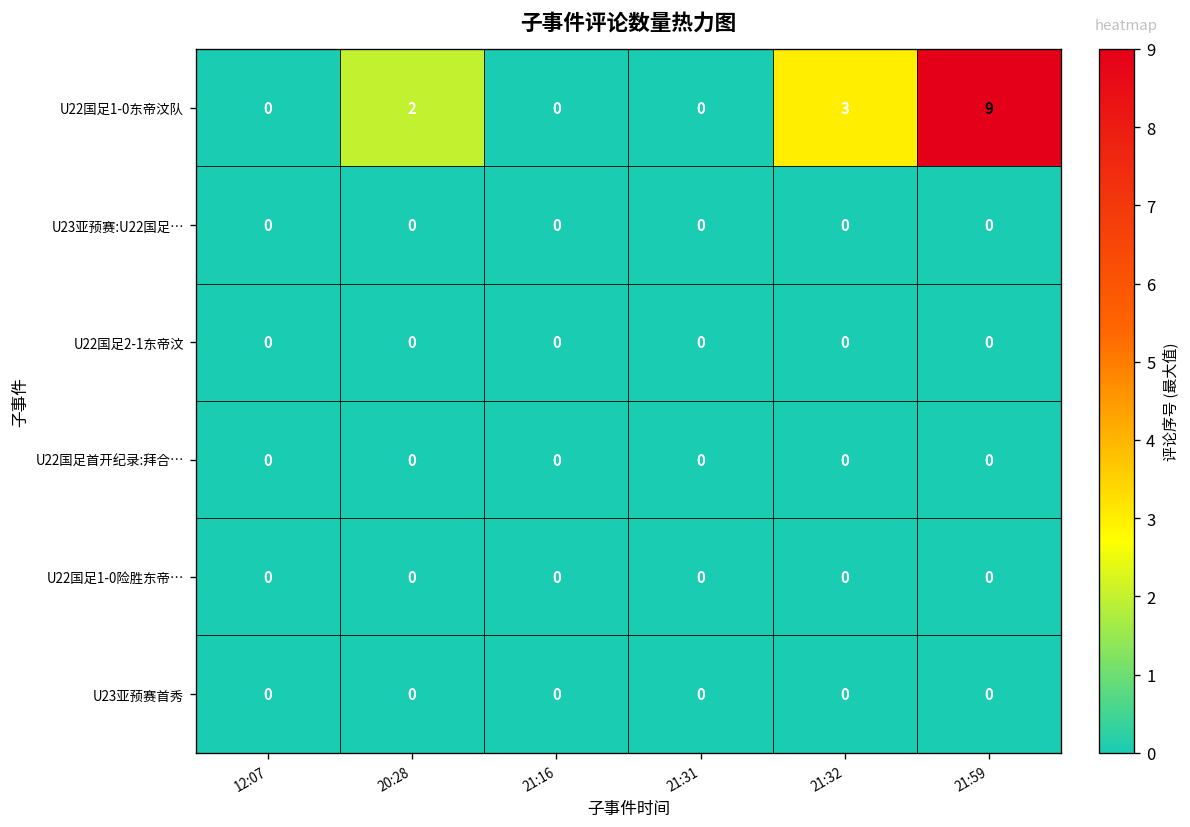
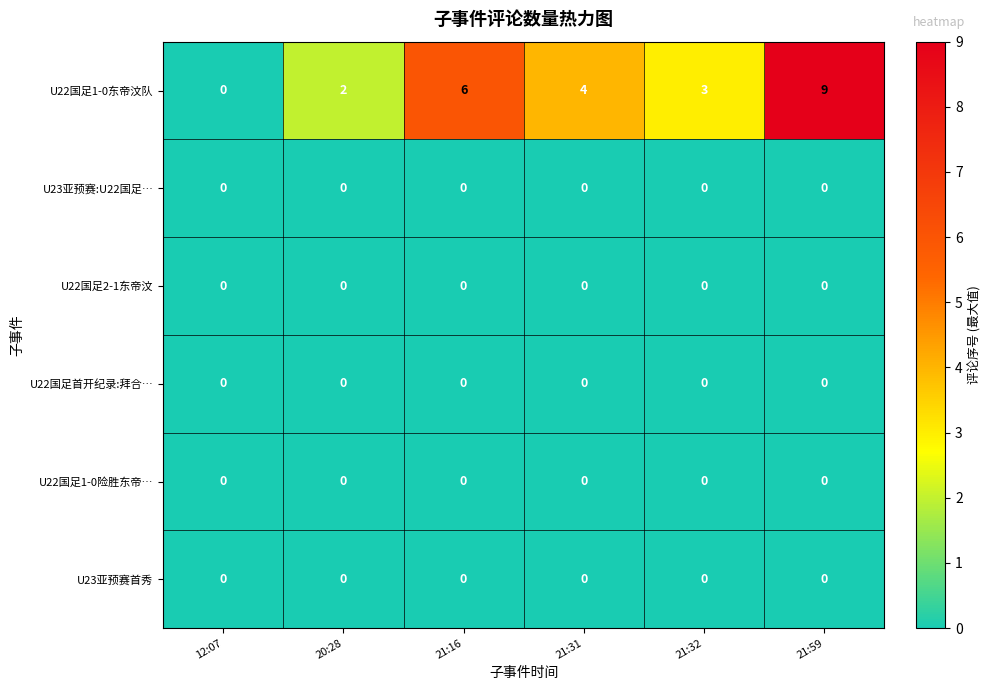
  {
    "U22国足1-0东帝汶队": {
      "12:07": 0,
      "20:28": 2,
-     "21:16": 0,
-     "21:31": 0,
+     "21:16": 6,
+     "21:31": 4,
      "21:32": 3,
      "21:59": 9
    },
    "U23亚预赛:U22国足…": {
      "12:07": 0,
      "20:28": 0,
      "21:16": 0,
      "21:31": 0,
      "21:32": 0,
      "21:59": 0
    },
    "U22国足2-1东帝汶": {
      "12:07": 0,
      "20:28": 0,
      "21:16": 0,
      "21:31": 0,
      "21:32": 0,
      "21:59": 0
    },
    "U22国足首开纪录:拜合…": {
      "12:07": 0,
      "20:28": 0,
      "21:16": 0,
      "21:31": 0,
      "21:32": 0,
      "21:59": 0
    },
    "U22国足1-0险胜东帝…": {
      "12:07": 0,
      "20:28": 0,
      "21:16": 0,
      "21:31": 0,
      "21:32": 0,
      "21:59": 0
    },
    "U23亚预赛首秀": {
      "12:07": 0,
      "20:28": 0,
      "21:16": 0,
      "21:31": 0,
      "21:32": 0,
      "21:59": 0
    }
  }
